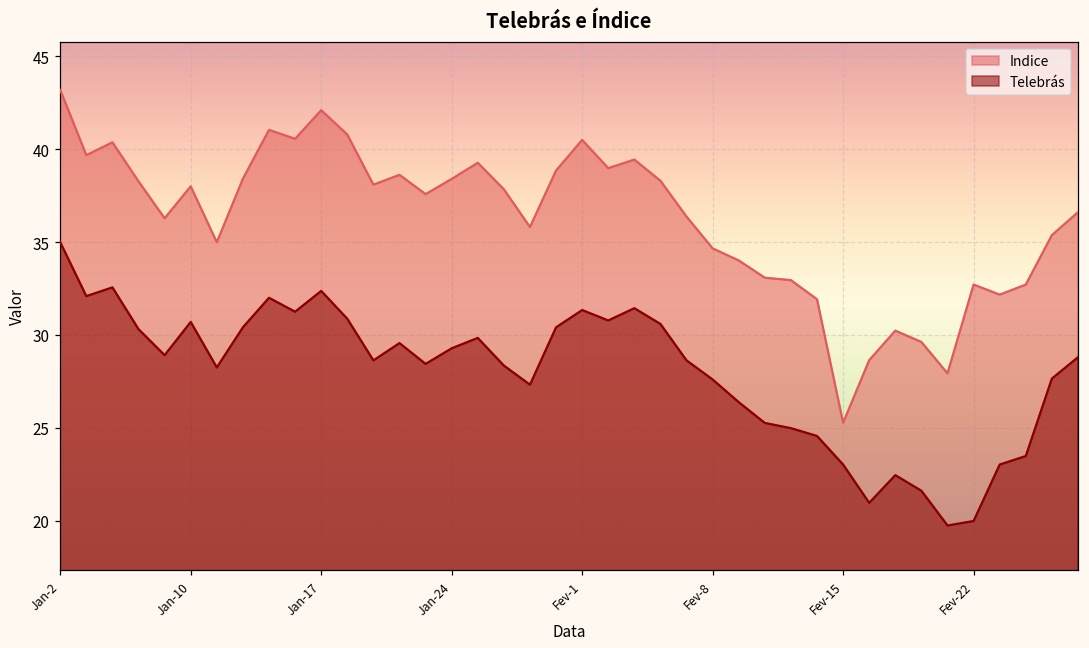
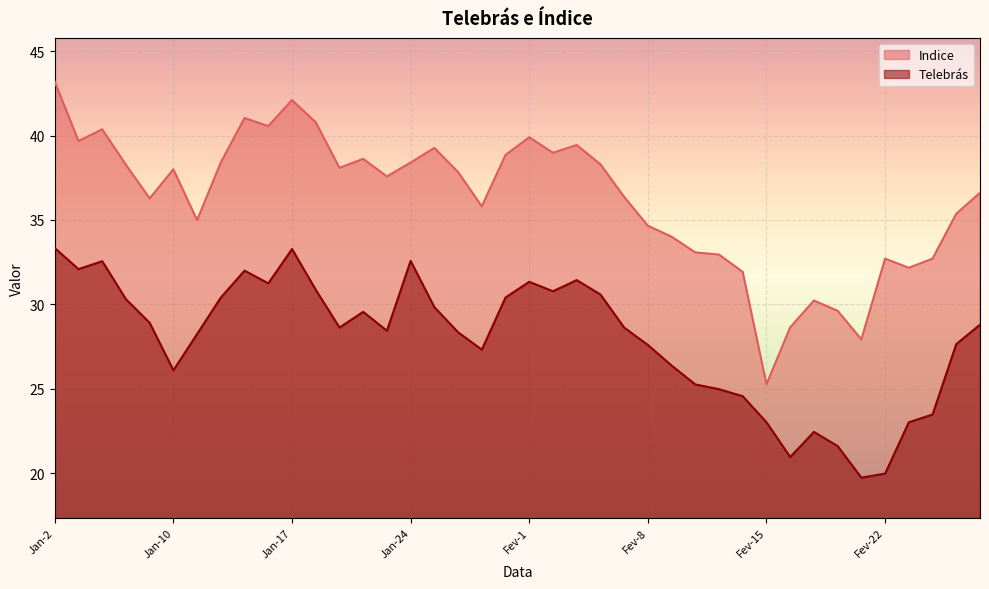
  {
    "Indice": {
      "Jan-2": 43.2,
      "Jan-10": 38.0,
      "Jan-17": 42.1,
      "Jan-24": 38.4,
-     "Fev-1": 40.5,
+     "Fev-1": 39.9,
      "Fev-8": 34.7,
      "Fev-15": 25.3,
      "Fev-22": 32.7
    },
    "Telebrás": {
-     "Jan-2": 35.0,
-     "Jan-10": 30.7,
-     "Jan-17": 32.4,
-     "Jan-24": 29.3,
+     "Jan-2": 33.3,
+     "Jan-10": 26.1,
+     "Jan-17": 33.3,
+     "Jan-24": 32.6,
      "Fev-1": 31.3,
      "Fev-8": 27.6,
      "Fev-15": 23.0,
      "Fev-22": 20.0
    }
  }
